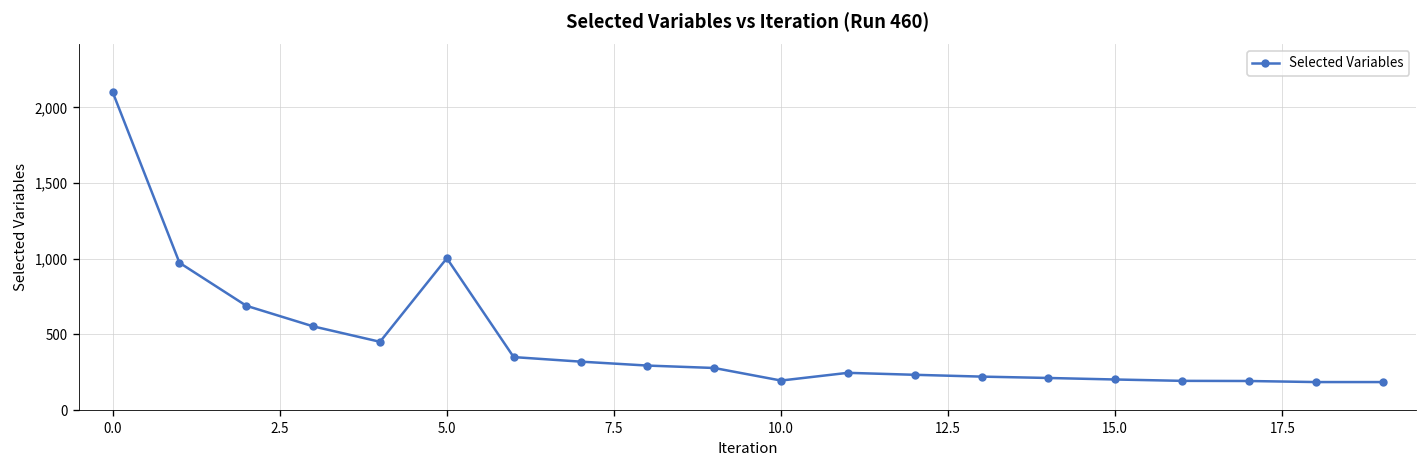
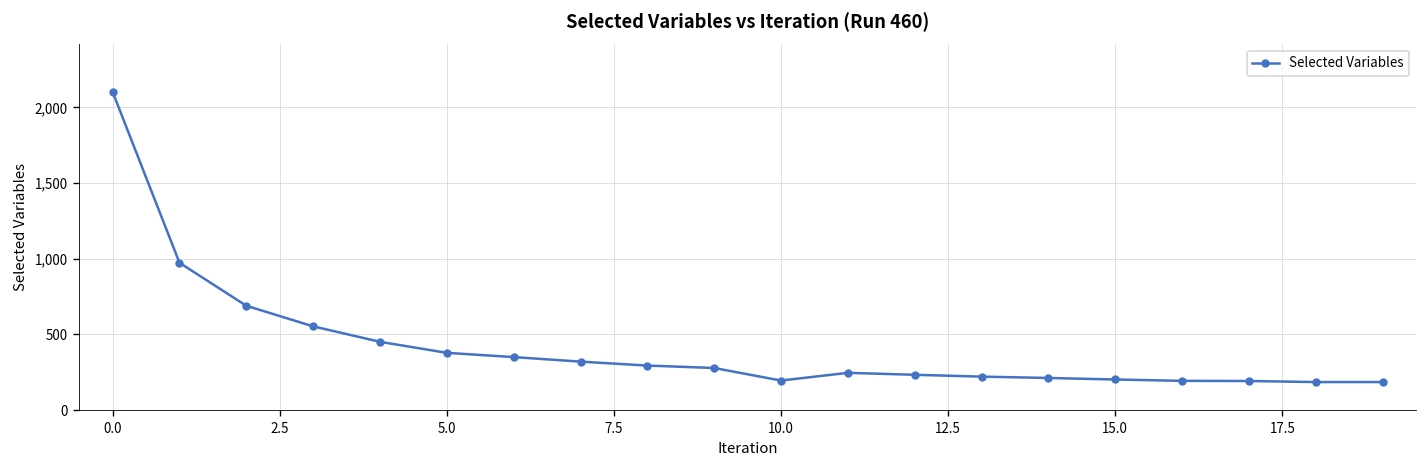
  {
    "0.0": "2,100",
-   "5.0": "1,000",
+   "5.0": "380",
    "10.0": "200",
    "15.0": "200"
  }
